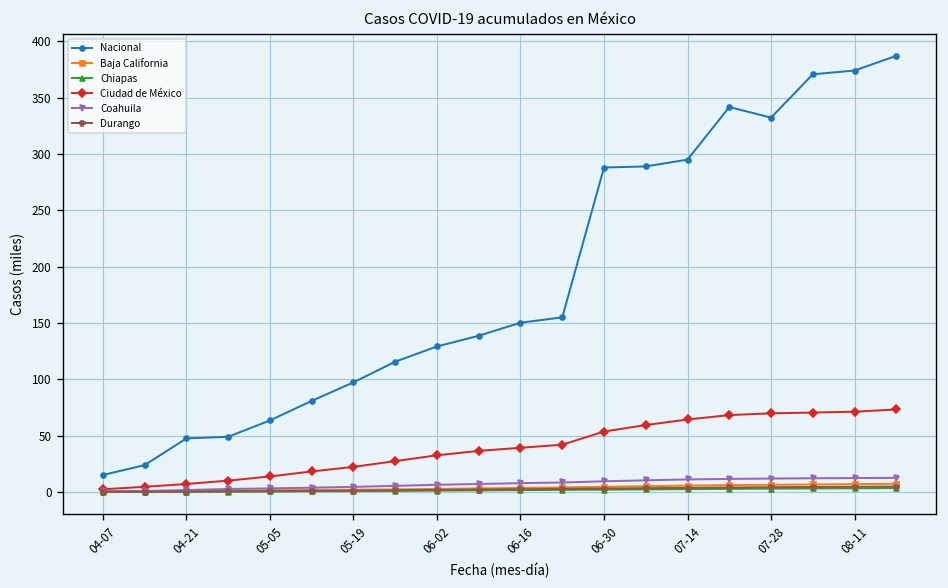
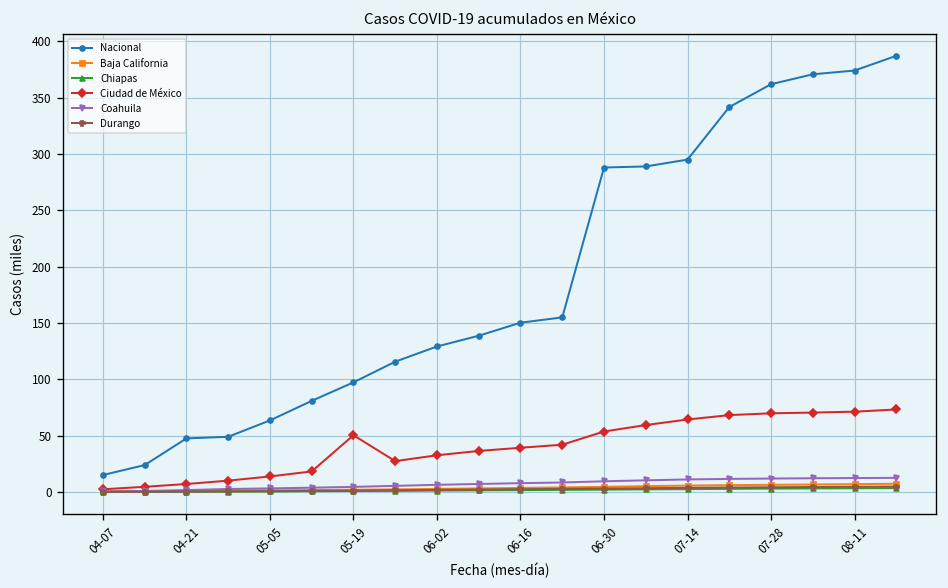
  {
    "Nacional": {
      "04-07": 20,
      "04-21": 50,
      "05-05": 60,
      "05-19": 100,
      "06-02": 130,
      "06-16": 150,
      "06-30": 290,
      "07-14": 290,
-     "07-28": 330,
+     "07-28": 360,
      "08-11": 370
    },
    "Ciudad de México": {
      "04-21": 10,
      "05-05": 10,
-     "05-19": 20,
+     "05-19": 50,
      "06-02": 30,
      "06-16": 40,
      "06-30": 50,
      "07-14": 60,
      "07-28": 70,
      "08-11": 70
    },
    "Coahuila": {
      "06-02": 10,
      "06-16": 10,
      "06-30": 10,
      "07-14": 10,
      "07-28": 10,
      "08-11": 10
    }
  }
